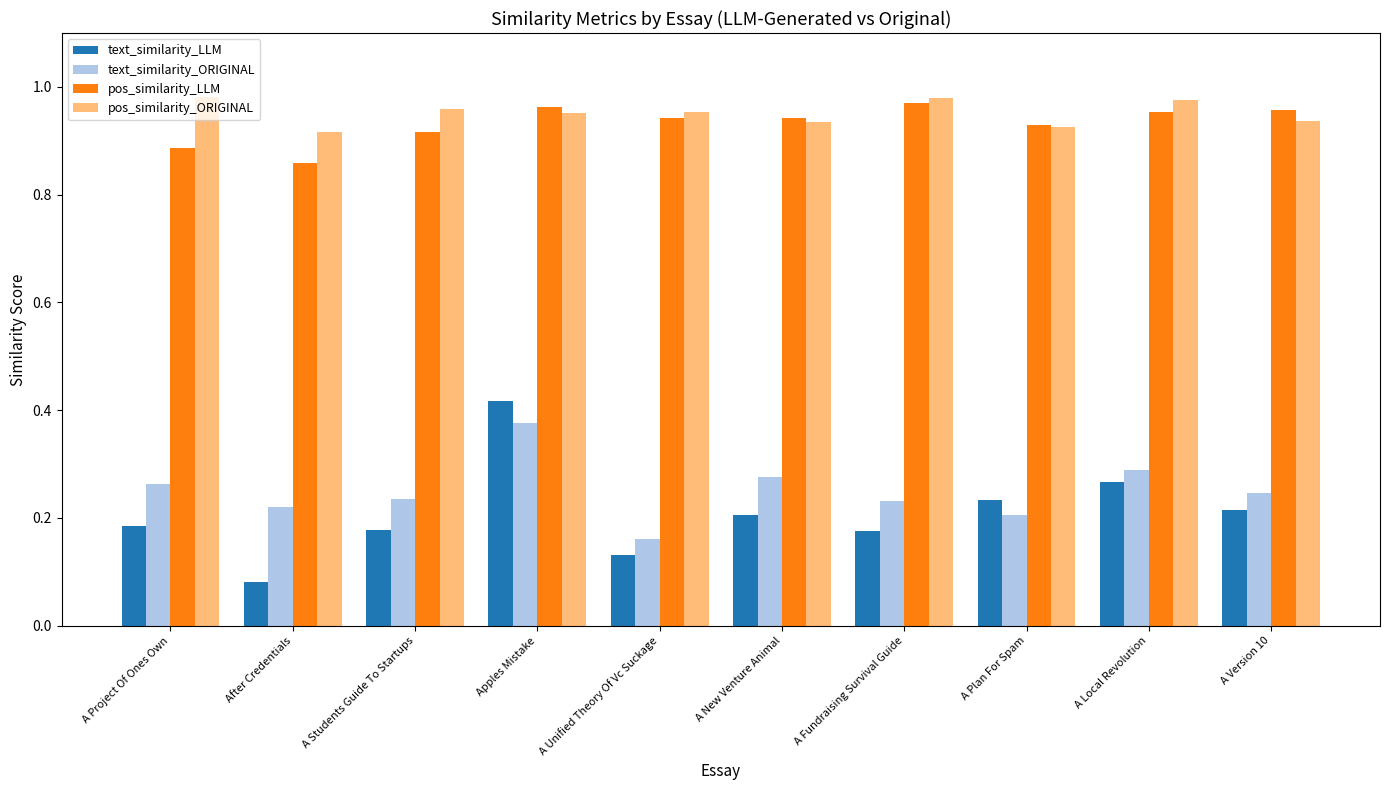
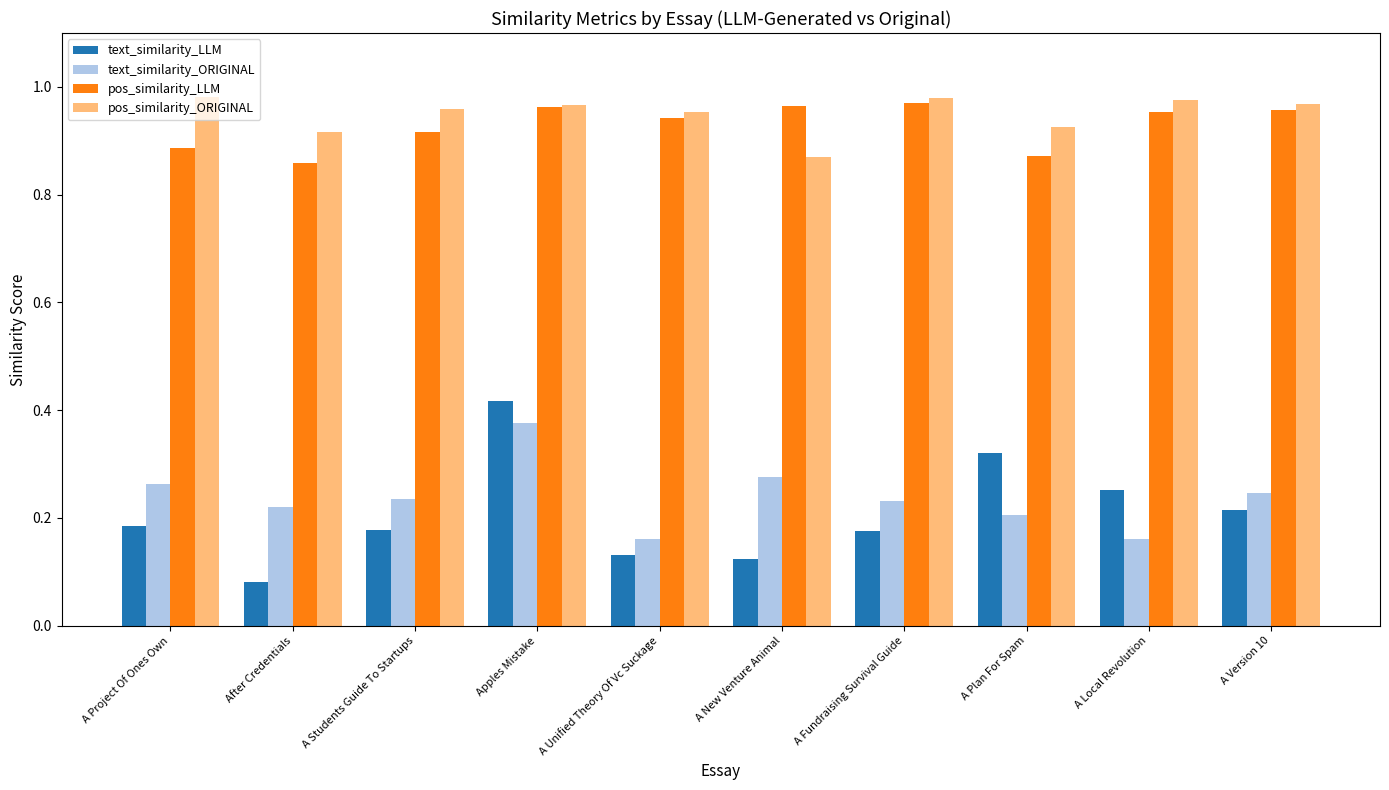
  {
    "text_similarity_LLM": {
      "A Project Of Ones Own": 0.18,
      "After Credentials": 0.08,
      "A Students Guide To Startups": 0.18,
      "Apples Mistake": 0.42,
      "A Unified Theory Of Vc Suckage": 0.13,
-     "A New Venture Animal": 0.21,
+     "A New Venture Animal": 0.12,
      "A Fundraising Survival Guide": 0.18,
-     "A Plan For Spam": 0.23,
-     "A Local Revolution": 0.27,
+     "A Plan For Spam": 0.32,
+     "A Local Revolution": 0.25,
      "A Version 10": 0.22
    },
    "text_similarity_ORIGINAL": {
      "A Project Of Ones Own": 0.26,
      "After Credentials": 0.22,
      "A Students Guide To Startups": 0.23,
      "Apples Mistake": 0.38,
      "A Unified Theory Of Vc Suckage": 0.16,
      "A New Venture Animal": 0.28,
      "A Fundraising Survival Guide": 0.23,
      "A Plan For Spam": 0.21,
-     "A Local Revolution": 0.29,
+     "A Local Revolution": 0.16,
      "A Version 10": 0.25
    },
    "pos_similarity_LLM": {
      "A Project Of Ones Own": 0.89,
      "After Credentials": 0.86,
      "A Students Guide To Startups": 0.92,
      "Apples Mistake": 0.96,
      "A Unified Theory Of Vc Suckage": 0.94,
-     "A New Venture Animal": 0.94,
+     "A New Venture Animal": 0.97,
      "A Fundraising Survival Guide": 0.97,
-     "A Plan For Spam": 0.93,
+     "A Plan For Spam": 0.87,
      "A Local Revolution": 0.95,
      "A Version 10": 0.96
    },
    "pos_similarity_ORIGINAL": {
      "After Credentials": 0.92,
      "A Students Guide To Startups": 0.96,
-     "Apples Mistake": 0.95,
+     "Apples Mistake": 0.97,
      "A Unified Theory Of Vc Suckage": 0.95,
-     "A New Venture Animal": 0.93,
+     "A New Venture Animal": 0.87,
      "A Fundraising Survival Guide": 0.98,
      "A Plan For Spam": 0.93,
      "A Local Revolution": 0.98,
-     "A Version 10": 0.94
+     "A Version 10": 0.97
    }
  }
